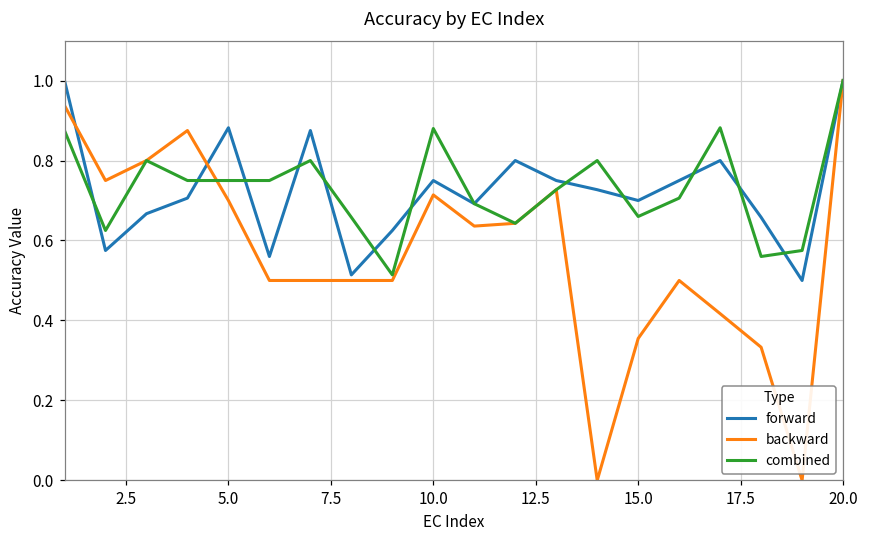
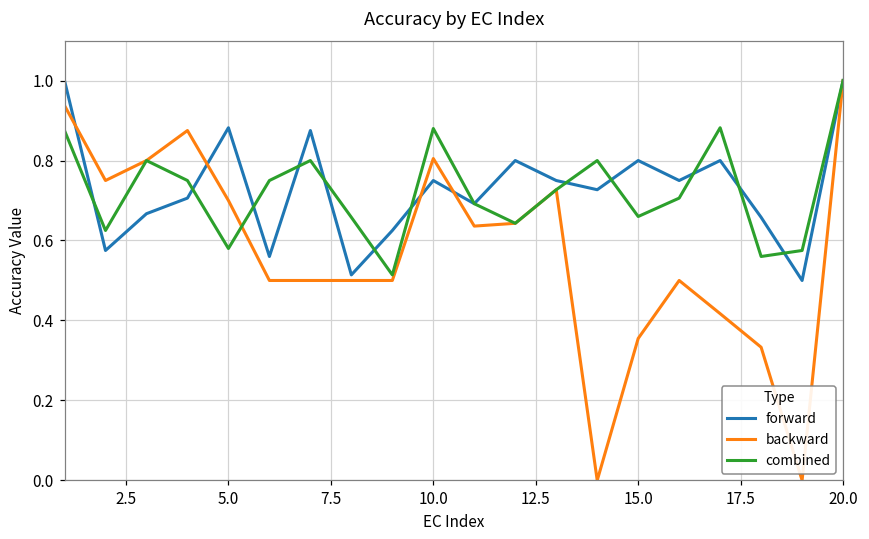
  {
    "forward": {
      "5.0": 0.88,
      "10.0": 0.75,
-     "15.0": 0.7
+     "15.0": 0.8
    },
    "backward": {
      "5.0": 0.70,
-     "10.0": 0.71,
+     "10.0": 0.81,
      "15.0": 0.36
    },
    "combined": {
-     "5.0": 0.75,
+     "5.0": 0.58,
      "10.0": 0.88,
      "15.0": 0.66
    }
  }
